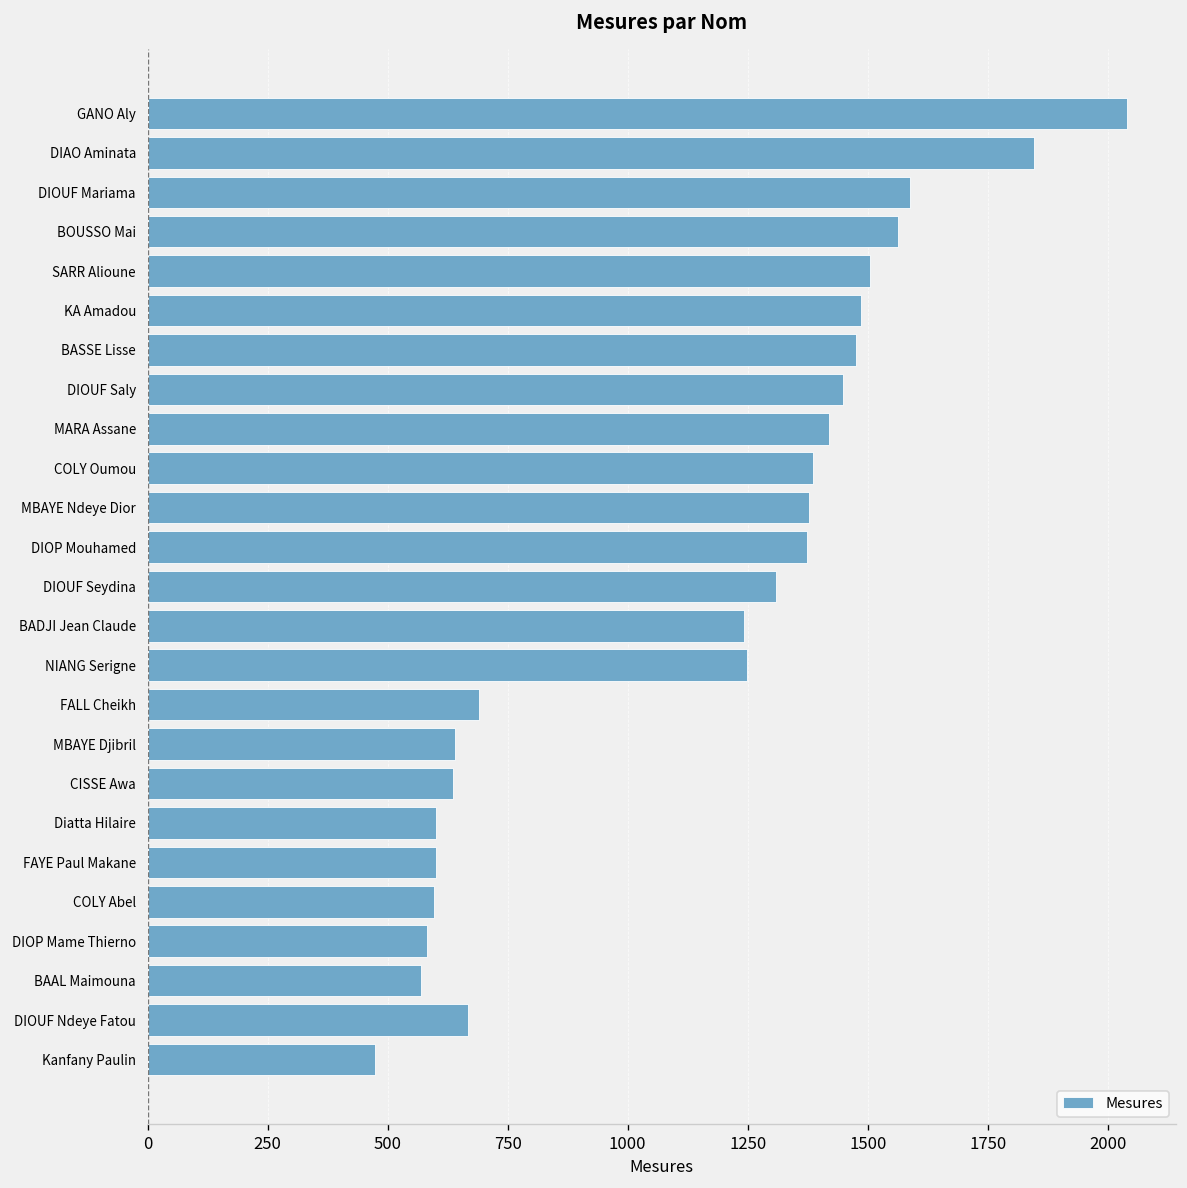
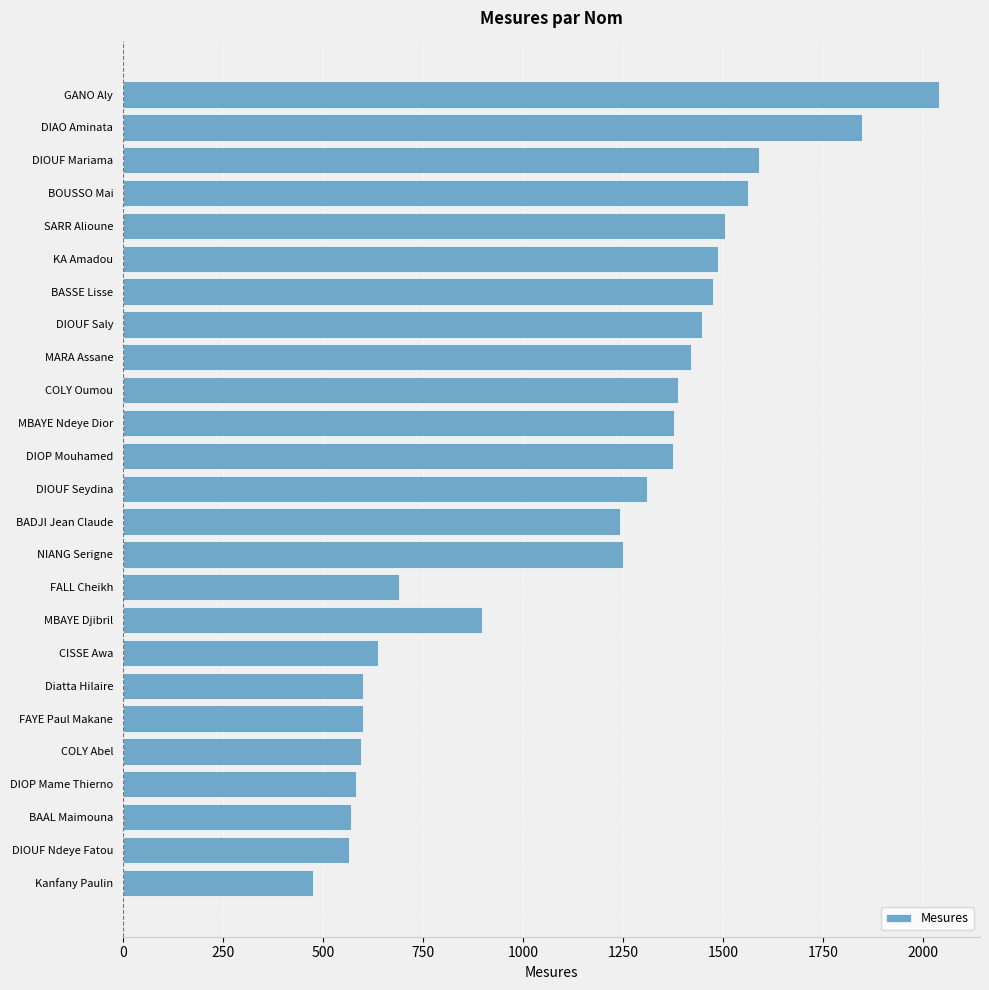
  {
    "GANO Aly": 2040,
    "DIAO Aminata": 1850,
    "DIOUF Mariama": 1590,
    "BOUSSO Mai": 1560,
    "SARR Alioune": 1500,
    "KA Amadou": 1490,
    "BASSE Lisse": 1480,
    "DIOUF Saly": 1450,
    "MARA Assane": 1420,
    "COLY Oumou": 1390,
    "MBAYE Ndeye Dior": 1380,
    "DIOP Mouhamed": 1370,
    "DIOUF Seydina": 1310,
    "BADJI Jean Claude": 1240,
    "NIANG Serigne": 1250,
    "FALL Cheikh": 690,
-   "MBAYE Djibril": 640,
+   "MBAYE Djibril": 900,
    "CISSE Awa": 640,
    "Diatta Hilaire": 600,
    "FAYE Paul Makane": 600,
    "COLY Abel": 600,
    "DIOP Mame Thierno": 580,
    "BAAL Maimouna": 570,
-   "DIOUF Ndeye Fatou": 670,
+   "DIOUF Ndeye Fatou": 570,
    "Kanfany Paulin": 470
  }
